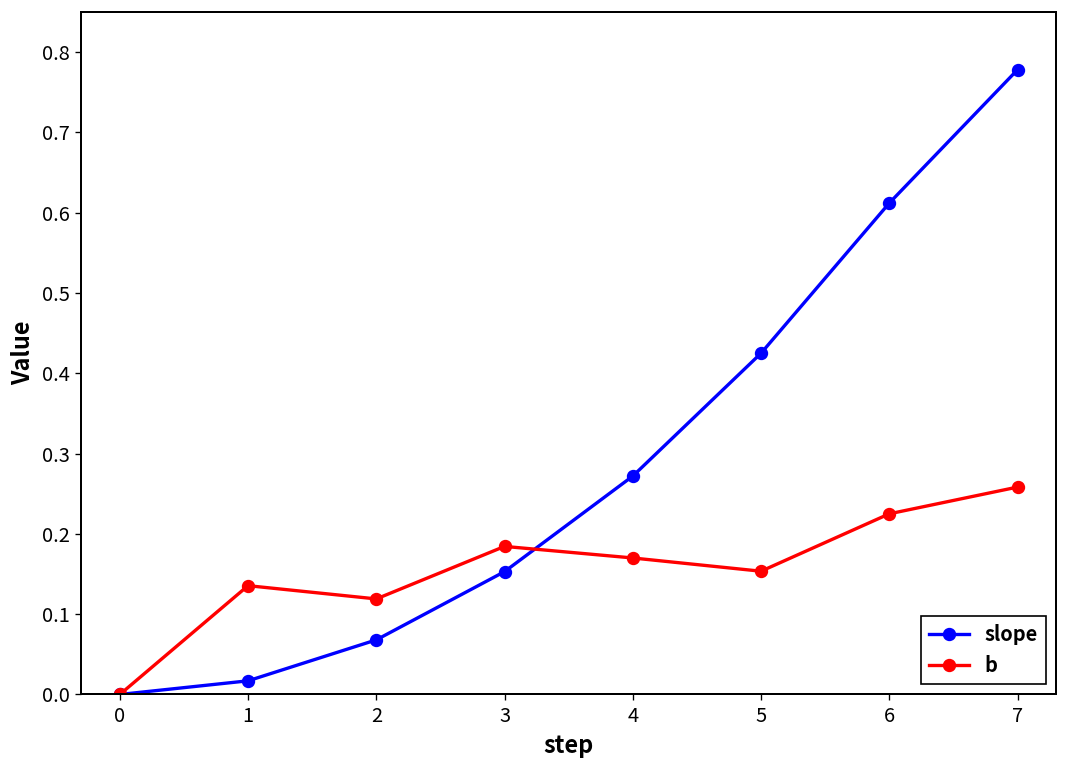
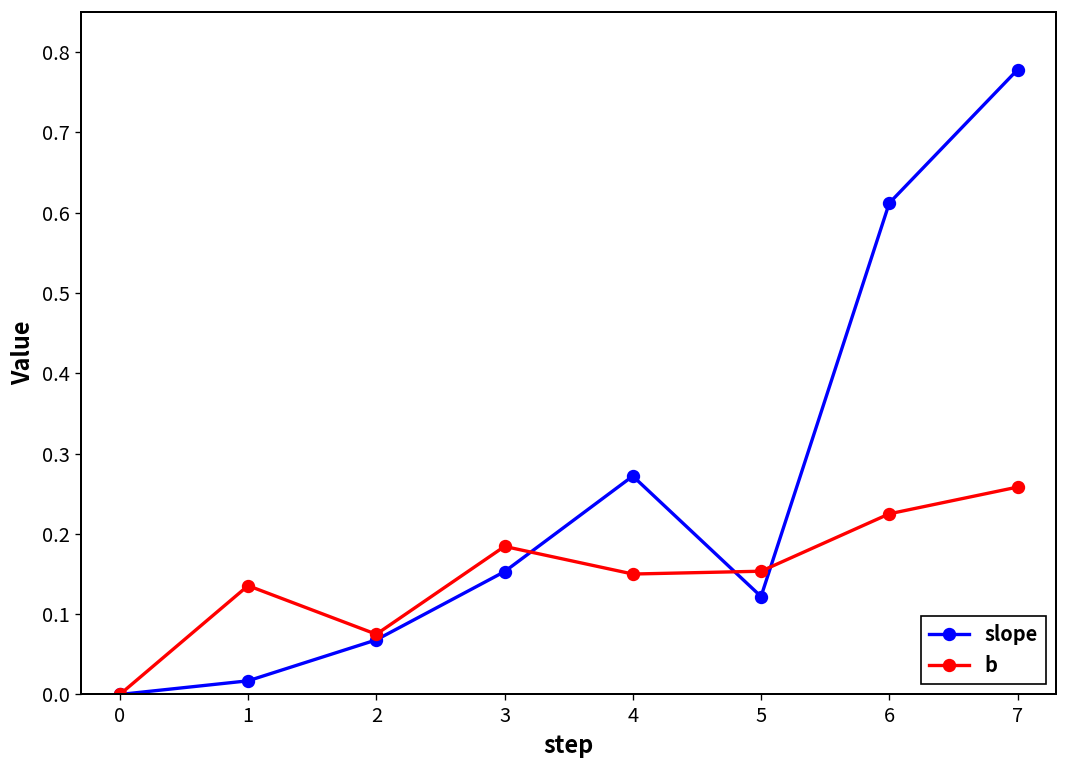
  {
    "slope": {
      "1": 0.02,
      "2": 0.07,
      "3": 0.15,
      "4": 0.27,
-     "5": 0.43,
+     "5": 0.12,
      "6": 0.61,
      "7": 0.78
    },
    "b": {
      "1": 0.14,
-     "2": 0.12,
+     "2": 0.08,
      "3": 0.18,
-     "4": 0.17,
+     "4": 0.15,
      "5": 0.15,
      "6": 0.23,
      "7": 0.26
    }
  }
